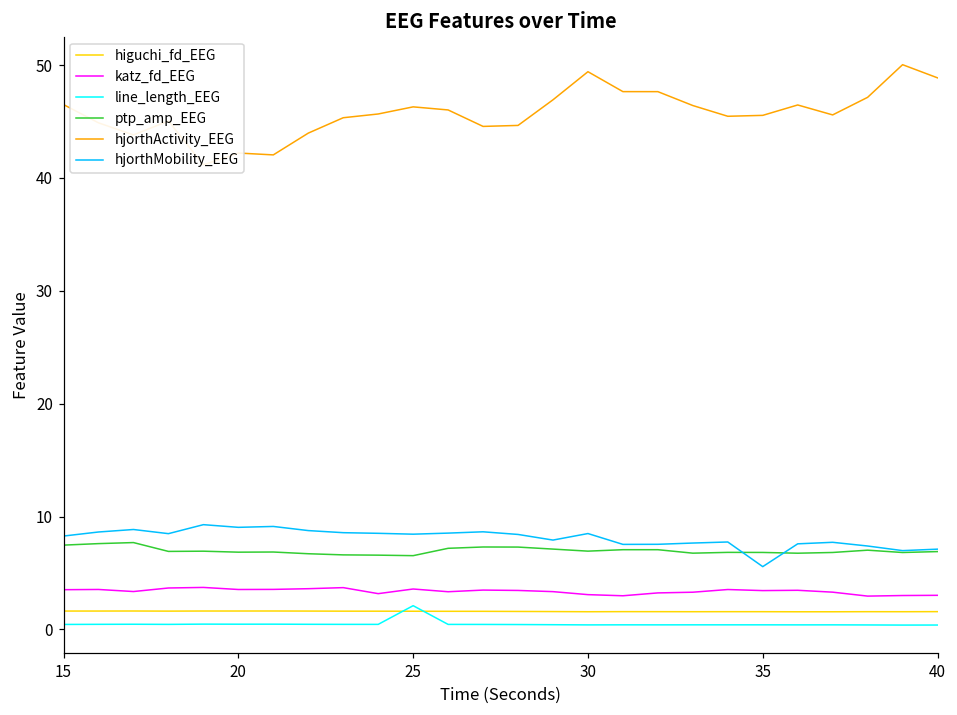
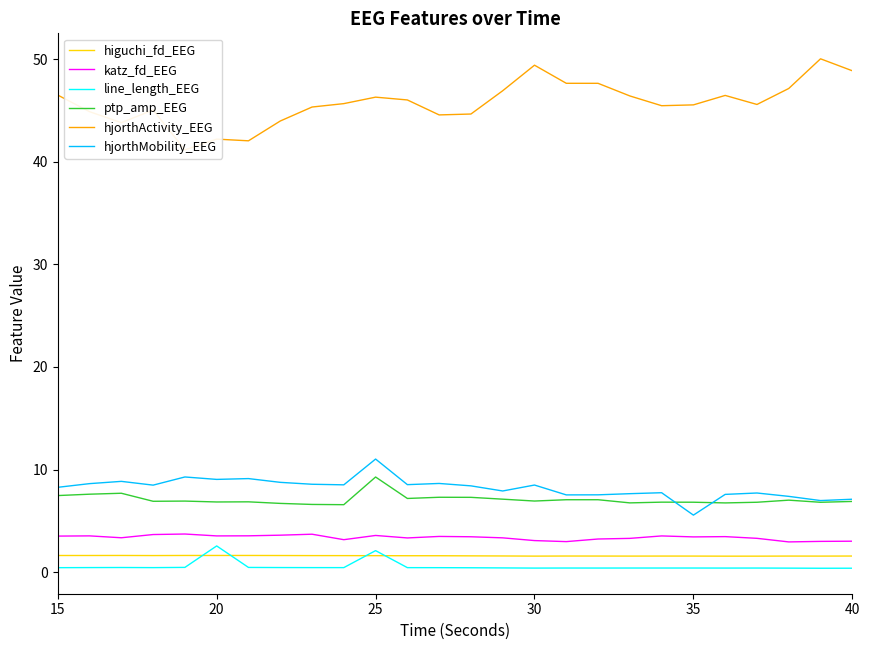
  {
    "katz_fd_EEG": {
      "15": 3.5,
      "20": 3.5,
      "25": 3.6,
      "30": 3.1,
      "35": 3.4,
      "40": 3.0
    },
    "line_length_EEG": {
      "15": 0.4,
-     "20": 0.5,
+     "20": 2.6,
      "25": 2.1,
      "30": 0.4,
      "35": 0.4,
      "40": 0.4
    },
    "ptp_amp_EEG": {
      "15": 7.5,
      "20": 6.8,
-     "25": 6.5,
+     "25": 9.3,
      "30": 6.9,
      "35": 6.8
    },
    "hjorthMobility_EEG": {
      "15": 8.3,
      "20": 9.0,
-     "25": 8.4,
+     "25": 11.0,
      "30": 8.5,
      "35": 5.6
    }
  }
